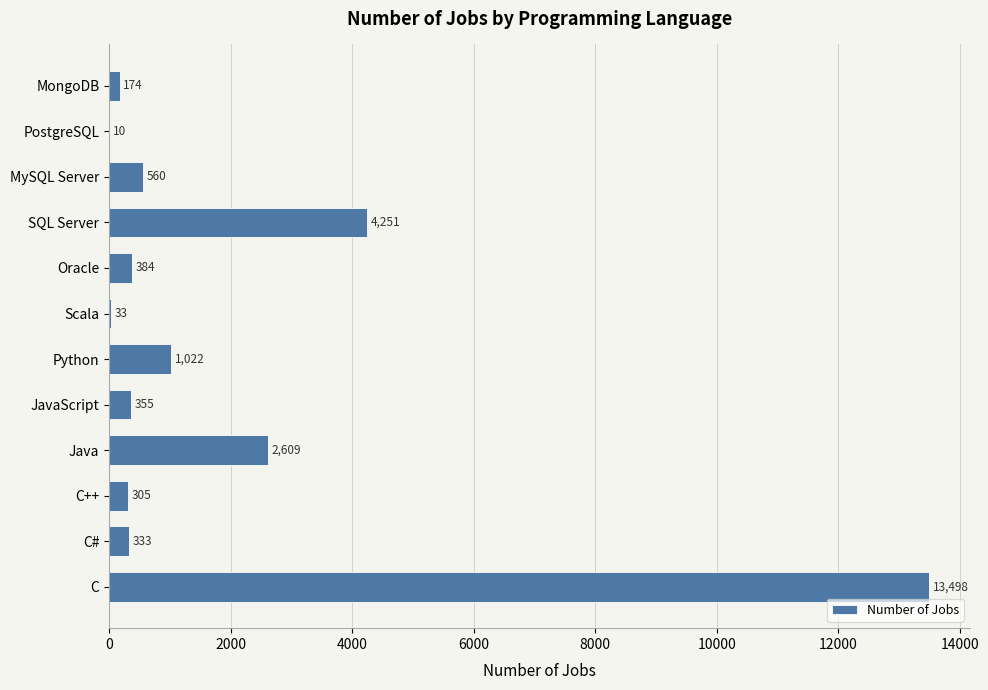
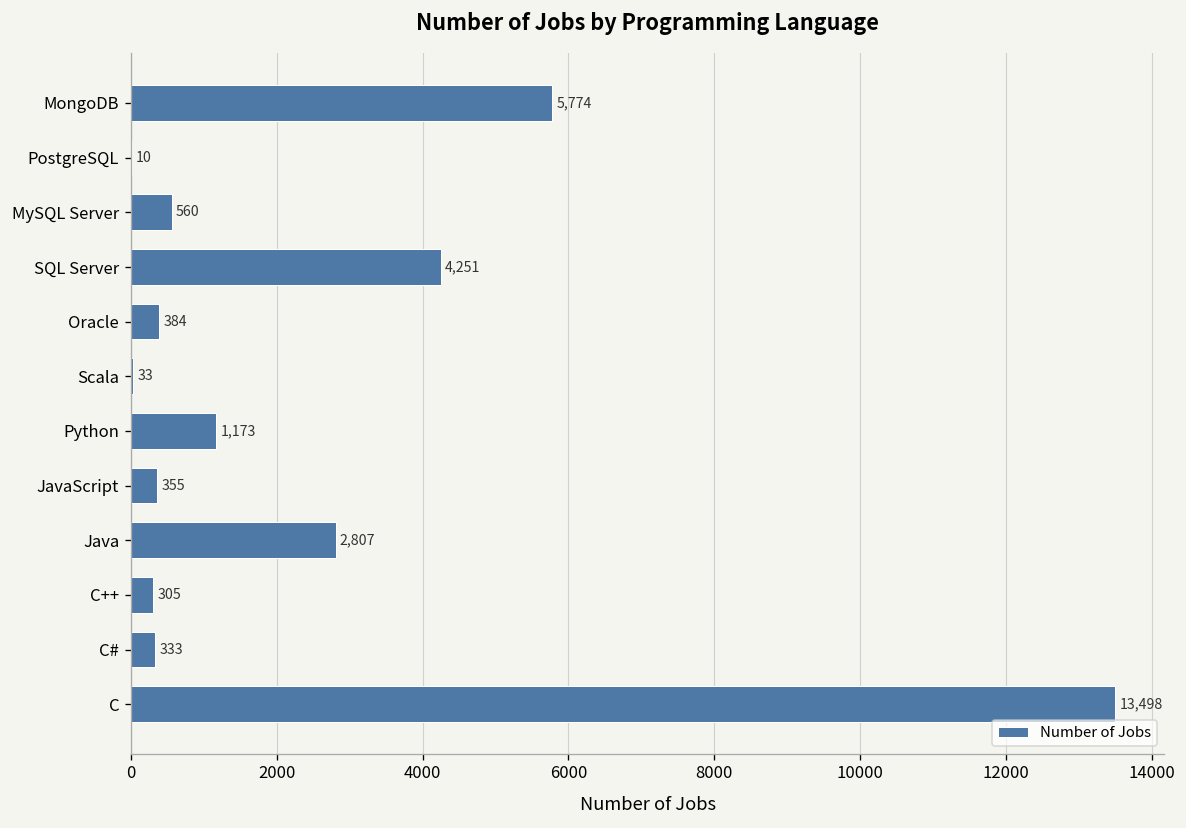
  {
-   "MongoDB": "174",
+   "MongoDB": "5,774",
    "PostgreSQL": "10",
    "MySQL Server": "560",
    "SQL Server": "4,251",
    "Oracle": "384",
    "Scala": "33",
-   "Python": "1,022",
+   "Python": "1,173",
    "JavaScript": "355",
-   "Java": "2,609",
+   "Java": "2,807",
    "C++": "305",
    "C#": "333",
    "C": "13,498"
  }
